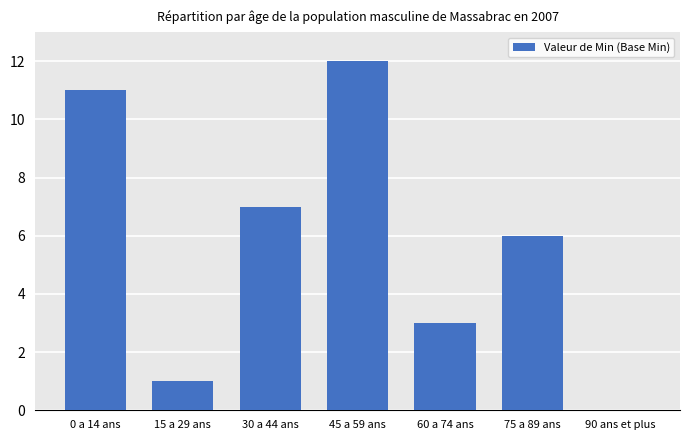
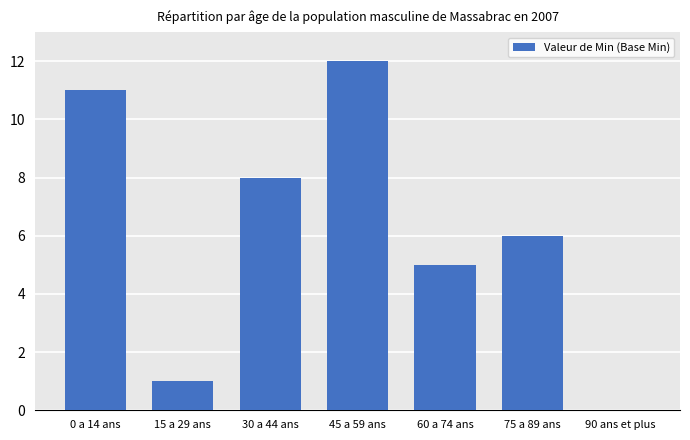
  {
    "0 a 14 ans": 11,
    "15 a 29 ans": 1,
-   "30 a 44 ans": 7,
+   "30 a 44 ans": 8,
    "45 a 59 ans": 12,
-   "60 a 74 ans": 3,
+   "60 a 74 ans": 5,
    "75 a 89 ans": 6,
    "90 ans et plus": 0
  }
